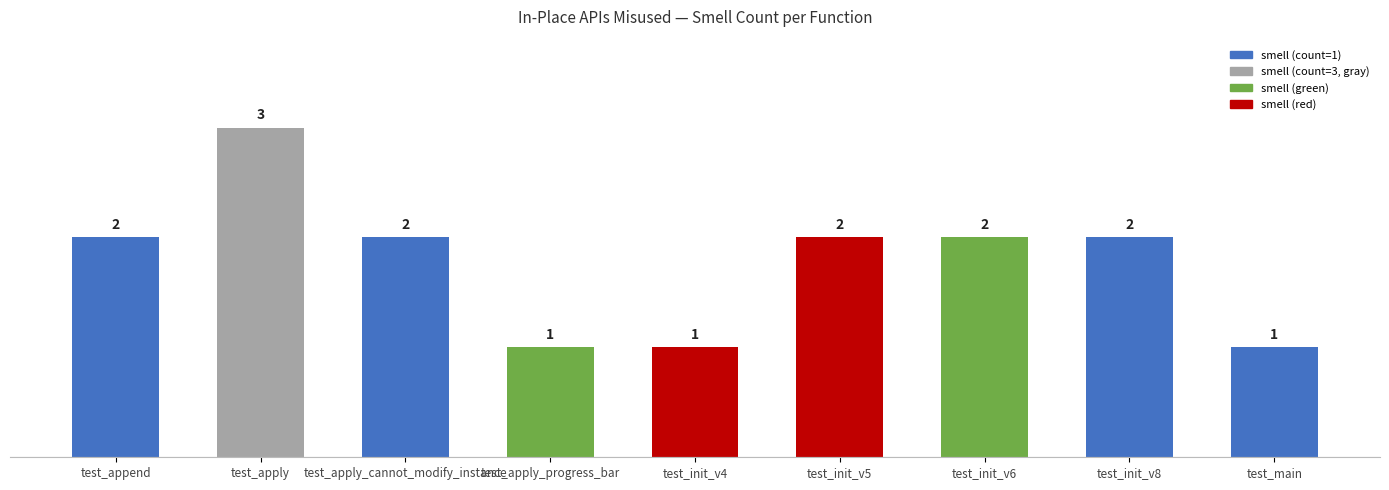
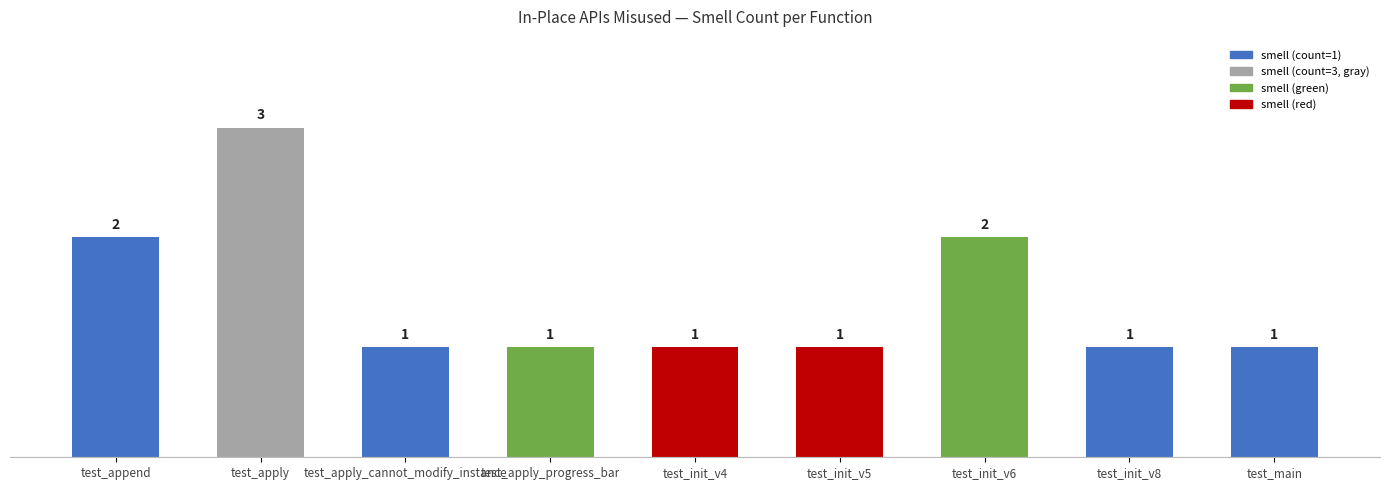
  {
    "test_append": 2,
    "test_apply": 3,
-   "test_apply_cannot_modify_instance": 2,
+   "test_apply_cannot_modify_instance": 1,
    "test_init_v4": 1,
-   "test_init_v5": 2,
+   "test_init_v5": 1,
    "test_init_v6": 2,
-   "test_init_v8": 2,
+   "test_init_v8": 1,
    "test_main": 1
  }
